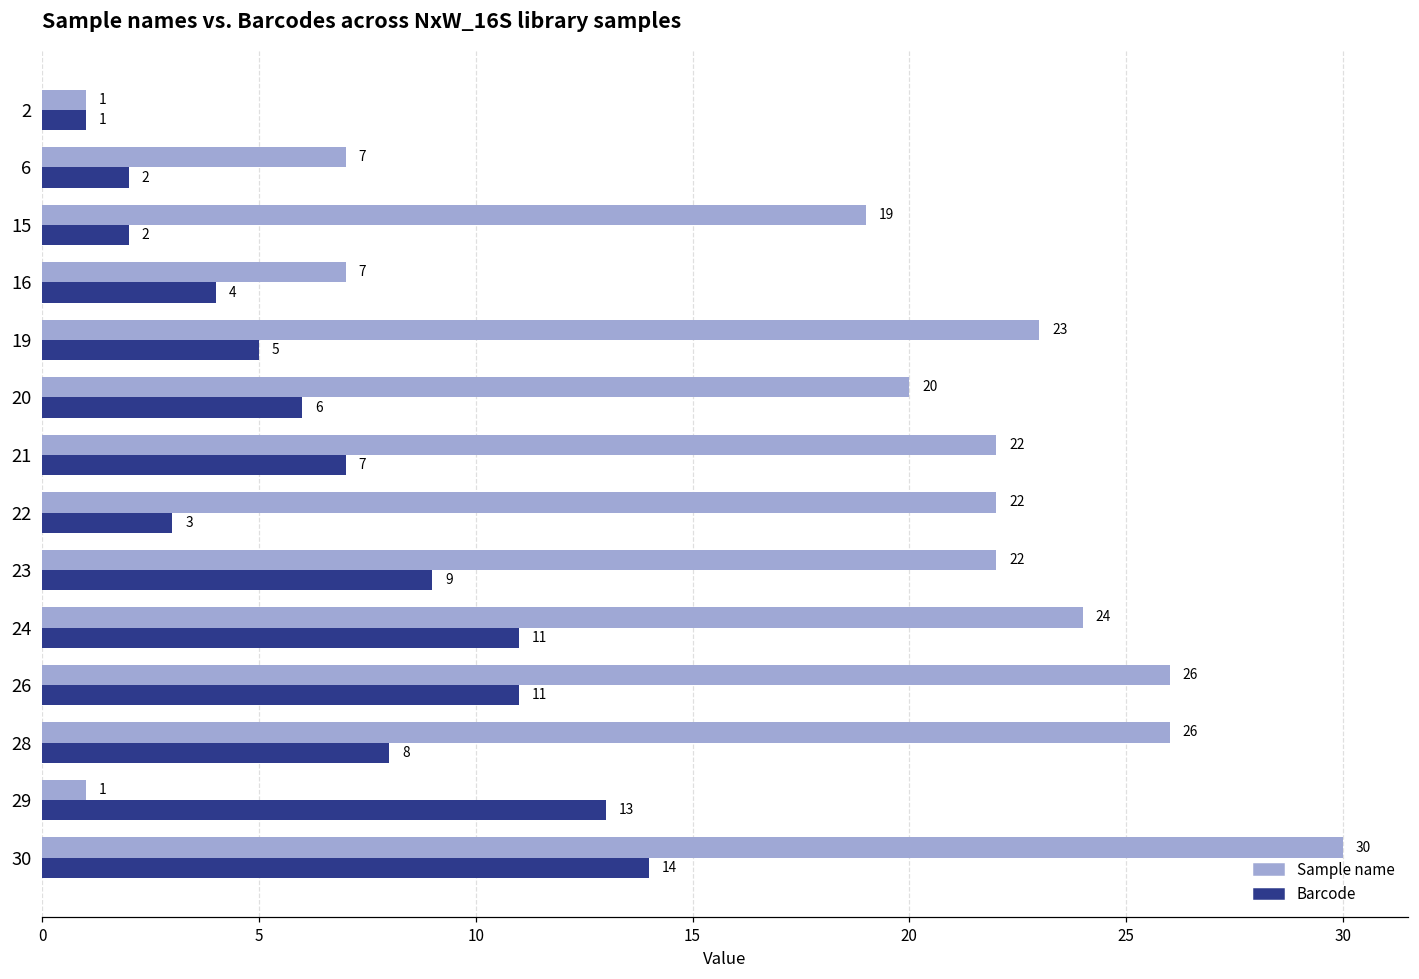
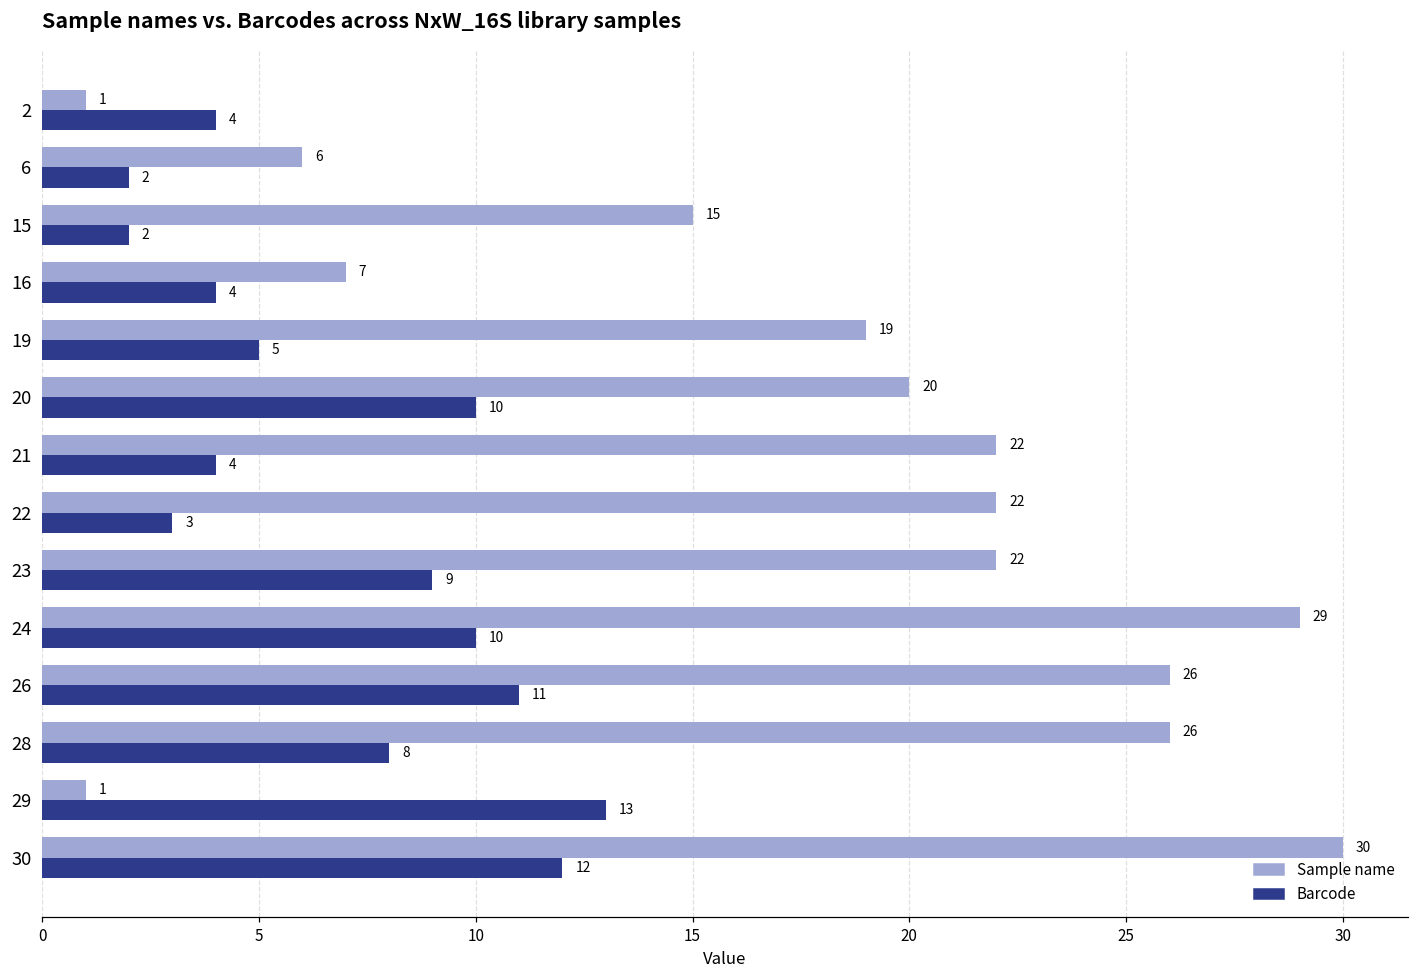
  {
    "Sample name": {
      "2": 1,
-     "6": 7,
-     "15": 19,
+     "6": 6,
+     "15": 15,
      "16": 7,
-     "19": 23,
+     "19": 19,
      "20": 20,
      "21": 22,
      "22": 22,
      "23": 22,
-     "24": 24,
+     "24": 29,
      "26": 26,
      "28": 26,
      "29": 1,
      "30": 30
    },
    "Barcode": {
-     "2": 1,
+     "2": 4,
      "6": 2,
      "15": 2,
      "16": 4,
      "19": 5,
-     "20": 6,
-     "21": 7,
+     "20": 10,
+     "21": 4,
      "22": 3,
      "23": 9,
-     "24": 11,
+     "24": 10,
      "26": 11,
      "28": 8,
      "29": 13,
-     "30": 14
+     "30": 12
    }
  }
